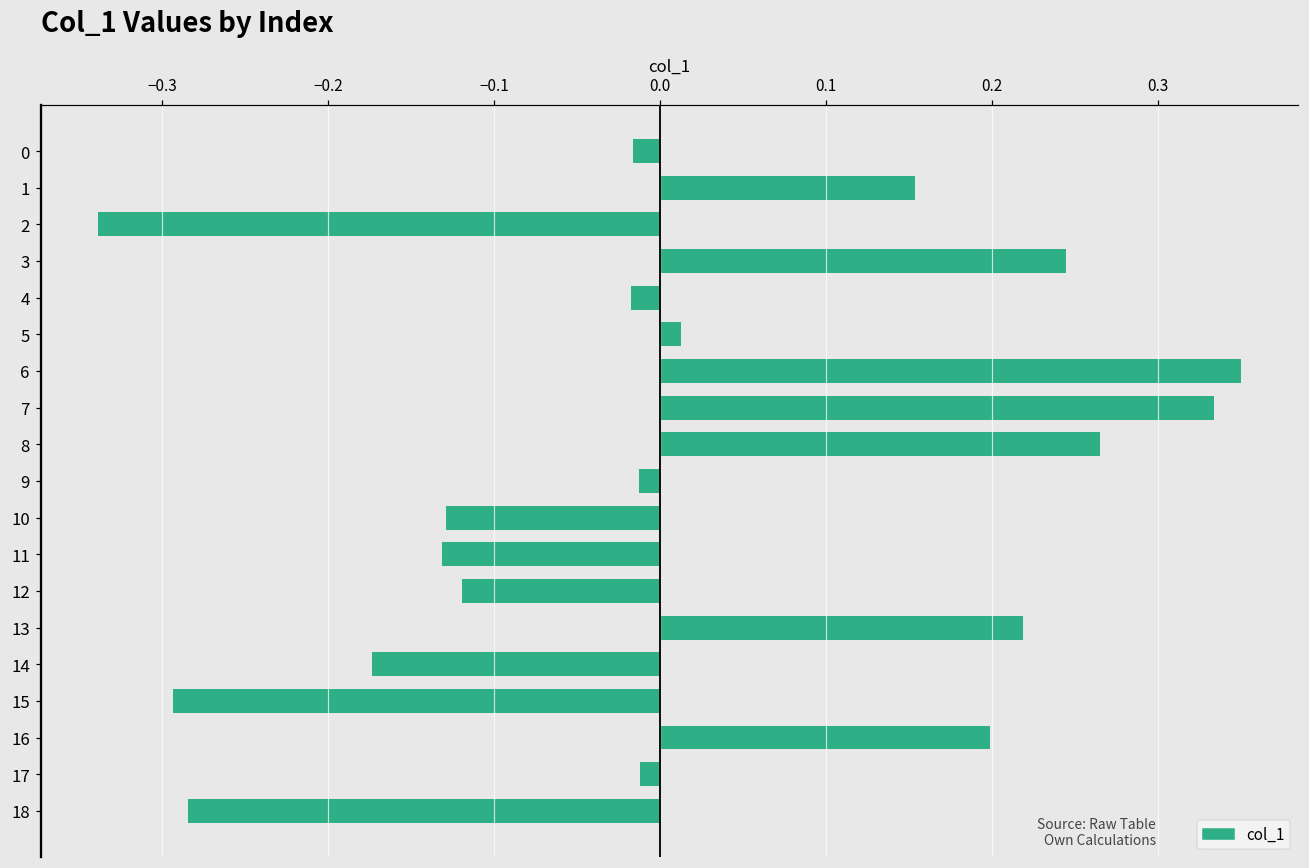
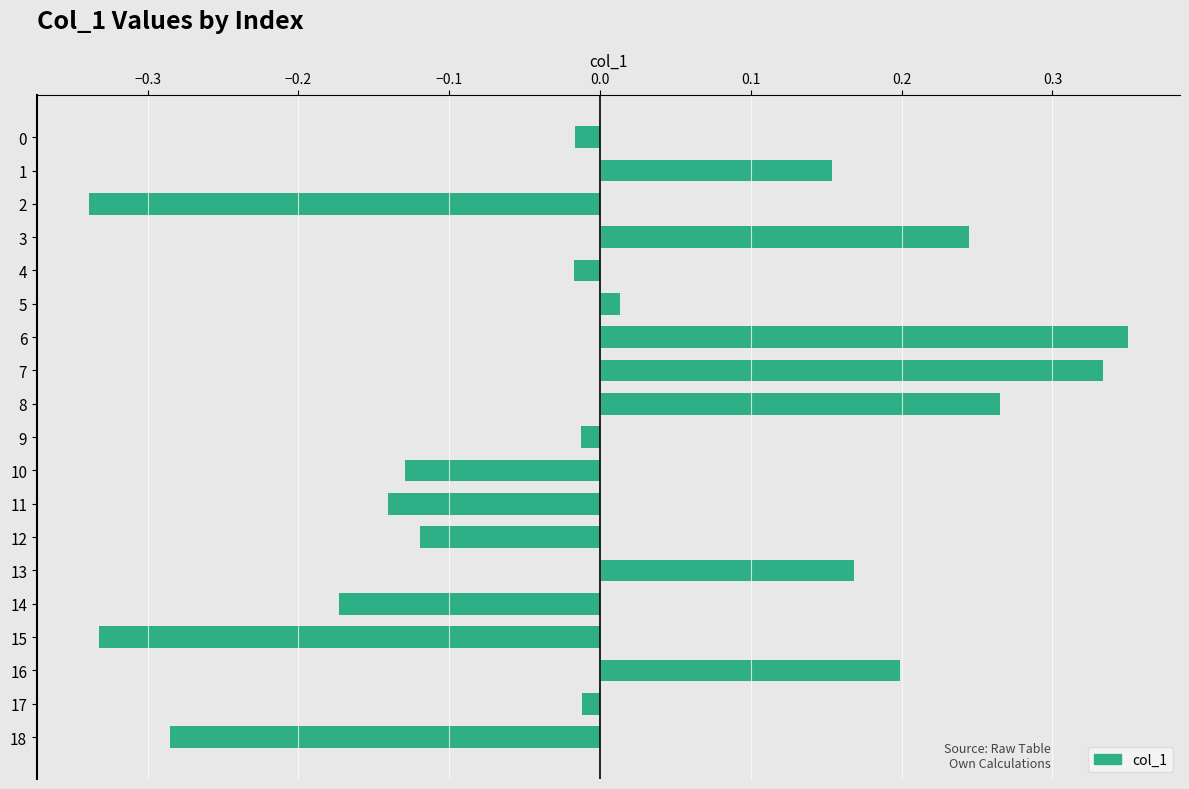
  {
    "0": -0.016,
    "1": 0.154,
    "2": -0.339,
    "3": 0.245,
    "4": -0.017,
    "5": 0.013,
    "6": 0.350,
    "7": 0.334,
    "8": 0.265,
    "9": -0.012,
    "10": -0.129,
-   "11": -0.132,
+   "11": -0.141,
    "12": -0.119,
-   "13": 0.219,
+   "13": 0.168,
    "14": -0.173,
-   "15": -0.293,
+   "15": -0.332,
    "16": 0.199,
    "17": -0.012,
    "18": -0.285
  }
